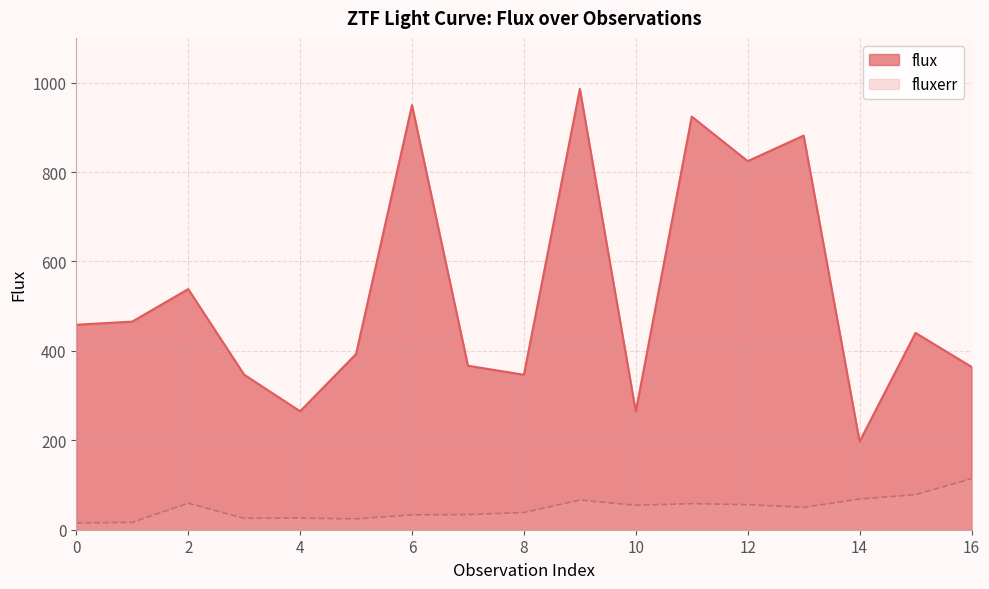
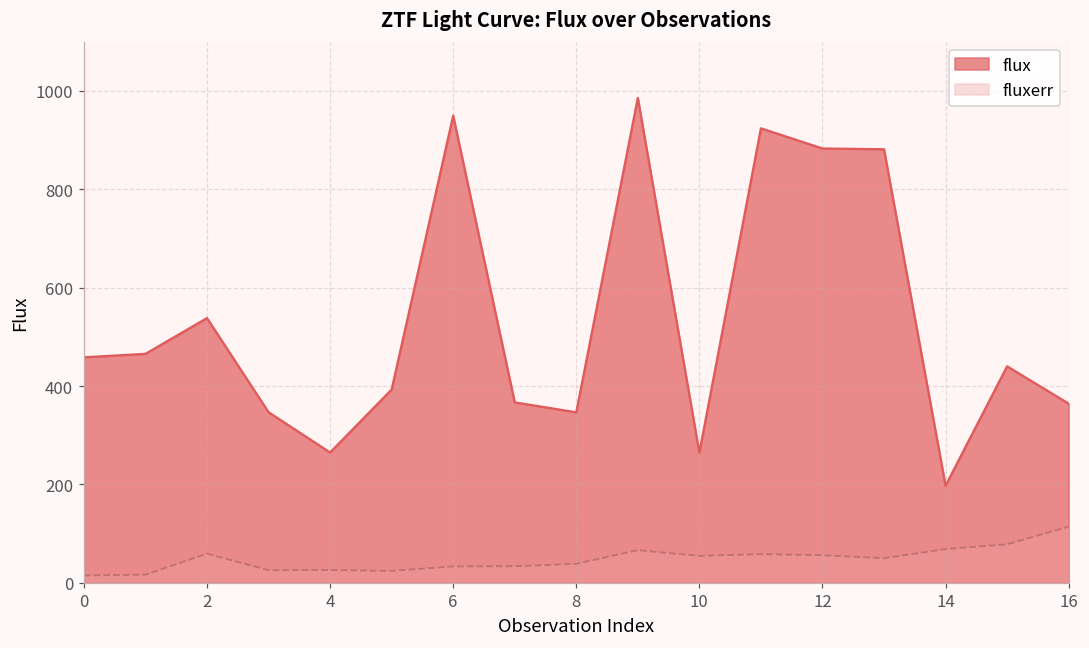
  {
    "flux": {
      "0": 460,
      "2": 540,
      "4": 260,
      "6": 950,
      "8": 350,
      "10": 260,
-     "12": 820,
+     "12": 880,
      "14": 200,
      "16": 360
    },
    "fluxerr": {
      "0": 10,
      "2": 60,
      "4": 30,
      "6": 30,
      "8": 40,
      "10": 50,
      "12": 60,
      "14": 70,
      "16": 110
    }
  }
